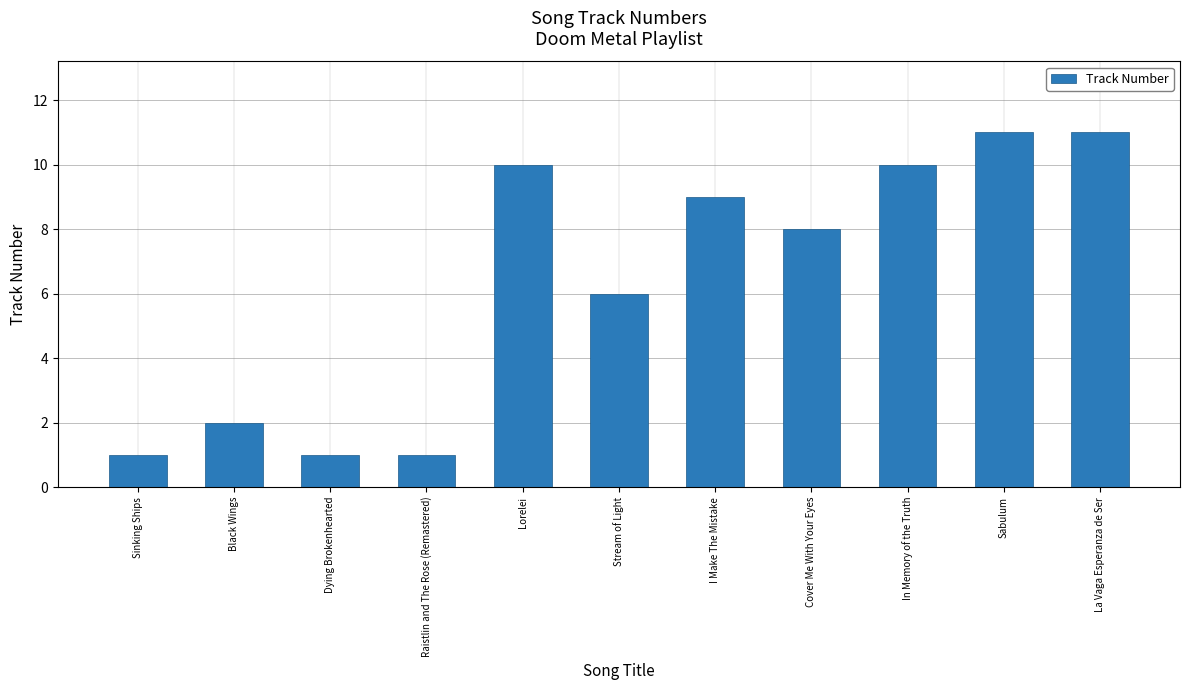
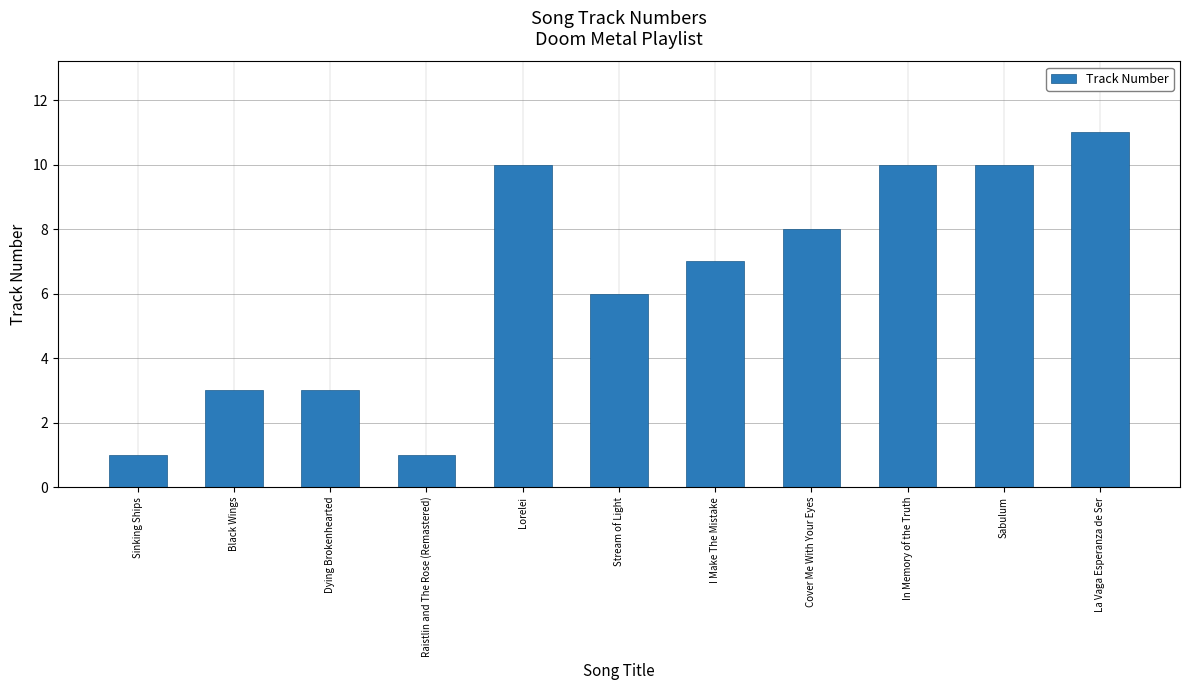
  {
    "Sinking Ships": 1,
-   "Black Wings": 2,
-   "Dying Brokenhearted": 1,
+   "Black Wings": 3,
+   "Dying Brokenhearted": 3,
    "Raistlin and The Rose (Remastered)": 1,
    "Lorelei": 10,
    "Stream of Light": 6,
-   "I Make The Mistake": 9,
+   "I Make The Mistake": 7,
    "Cover Me With Your Eyes": 8,
    "In Memory of the Truth": 10,
-   "Sabulum": 11,
+   "Sabulum": 10,
    "La Vaga Esperanza de Ser": 11
  }
